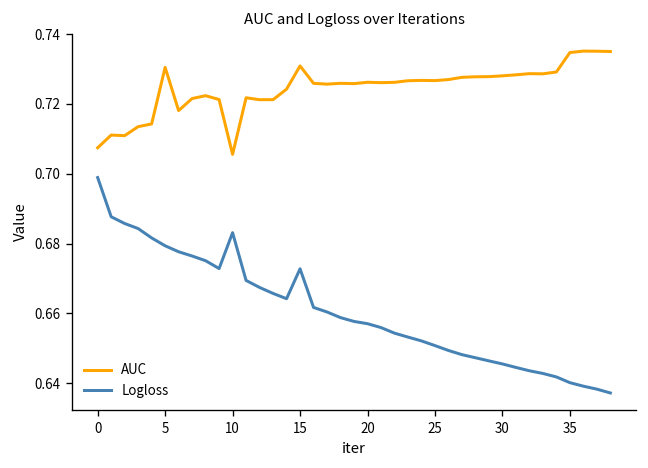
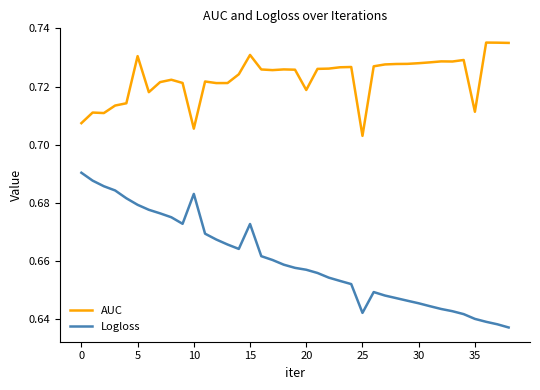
  {
    "AUC": {
      "0": 0.707,
      "5": 0.730,
      "10": 0.706,
      "15": 0.731,
-     "20": 0.726,
-     "25": 0.727,
+     "20": 0.719,
+     "25": 0.703,
      "30": 0.728,
-     "35": 0.735
+     "35": 0.711
    },
    "Logloss": {
-     "0": 0.699,
+     "0": 0.690,
      "5": 0.679,
      "10": 0.683,
      "15": 0.673,
      "20": 0.657,
-     "25": 0.651,
+     "25": 0.642,
      "30": 0.646,
      "35": 0.640
    }
  }
